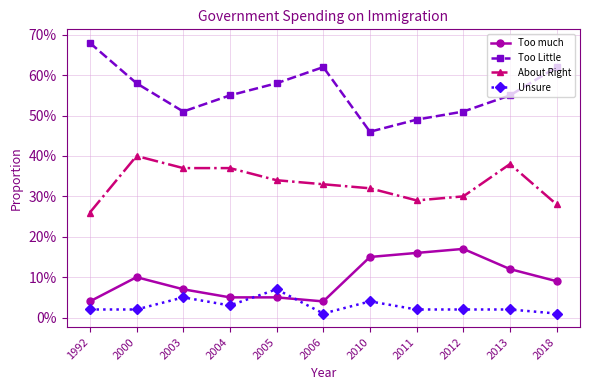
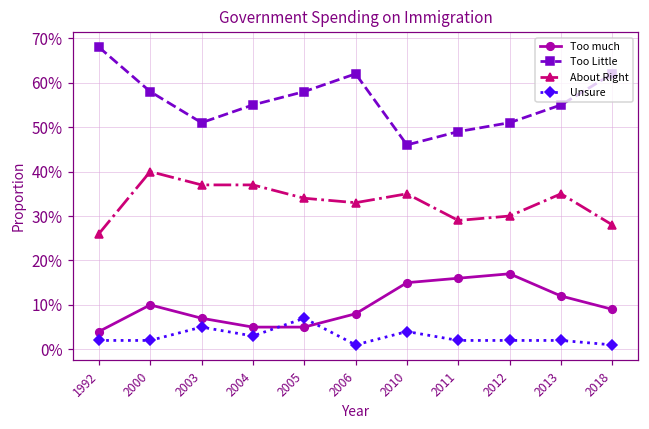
  {
    "Too much": {
      "1992": "4%",
      "2000": "10%",
      "2003": "7%",
      "2004": "5%",
      "2005": "5%",
-     "2006": "4%",
+     "2006": "8%",
      "2010": "15%",
      "2011": "16%",
      "2012": "17%",
      "2013": "12%",
      "2018": "9%"
    },
    "Too Little": {
      "1992": "68%",
      "2000": "58%",
      "2003": "51%",
      "2004": "55%",
      "2005": "58%",
      "2006": "62%",
      "2010": "46%",
      "2011": "49%",
      "2012": "51%"
    },
    "About Right": {
      "1992": "26%",
      "2000": "40%",
      "2003": "37%",
      "2004": "37%",
      "2005": "34%",
      "2006": "33%",
-     "2010": "32%",
+     "2010": "35%",
      "2011": "29%",
      "2012": "30%",
-     "2013": "38%",
+     "2013": "35%",
      "2018": "28%"
    },
    "Unsure": {
      "1992": "2%",
      "2000": "2%",
      "2003": "5%",
      "2004": "3%",
      "2005": "7%",
      "2006": "1%",
      "2010": "4%",
      "2011": "2%",
      "2012": "2%",
      "2013": "2%",
      "2018": "1%"
    }
  }
